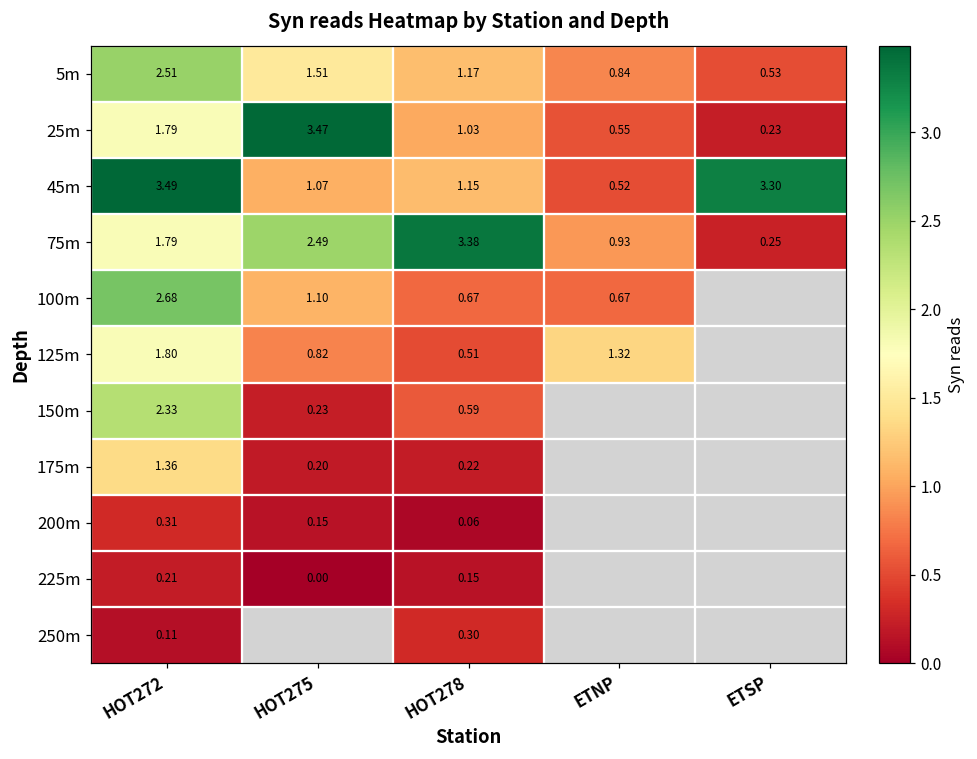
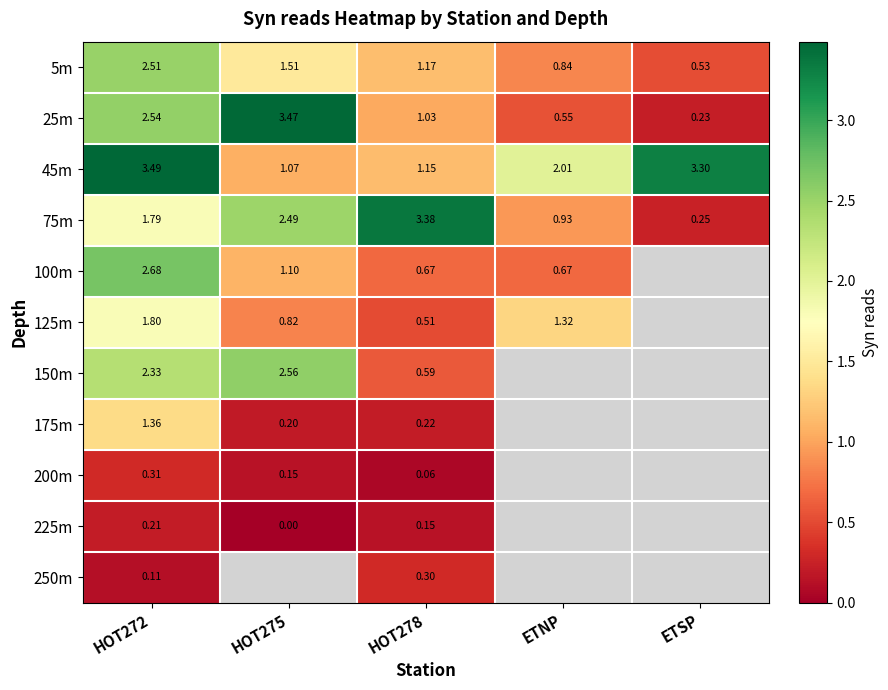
  {
    "5m": {
      "HOT272": 2.51,
      "HOT275": 1.51,
      "HOT278": 1.17,
      "ETNP": 0.84,
      "ETSP": 0.53
    },
    "25m": {
-     "HOT272": 1.79,
+     "HOT272": 2.54,
      "HOT275": 3.47,
      "HOT278": 1.03,
      "ETNP": 0.55,
      "ETSP": 0.23
    },
    "45m": {
      "HOT272": 3.49,
      "HOT275": 1.07,
      "HOT278": 1.15,
-     "ETNP": 0.52,
+     "ETNP": 2.01,
      "ETSP": 3.30
    },
    "75m": {
      "HOT272": 1.79,
      "HOT275": 2.49,
      "HOT278": 3.38,
      "ETNP": 0.93,
      "ETSP": 0.25
    },
    "100m": {
      "HOT272": 2.68,
      "HOT275": 1.10,
      "HOT278": 0.67,
      "ETNP": 0.67
    },
    "125m": {
      "HOT272": 1.80,
      "HOT275": 0.82,
      "HOT278": 0.51,
      "ETNP": 1.32
    },
    "150m": {
      "HOT272": 2.33,
-     "HOT275": 0.23,
+     "HOT275": 2.56,
      "HOT278": 0.59
    },
    "175m": {
      "HOT272": 1.36,
      "HOT275": 0.20,
      "HOT278": 0.22
    },
    "200m": {
      "HOT272": 0.31,
      "HOT275": 0.15,
      "HOT278": 0.06
    },
    "225m": {
      "HOT272": 0.21,
      "HOT275": 0.00,
      "HOT278": 0.15
    },
    "250m": {
      "HOT272": 0.11,
      "HOT278": 0.30
    }
  }
